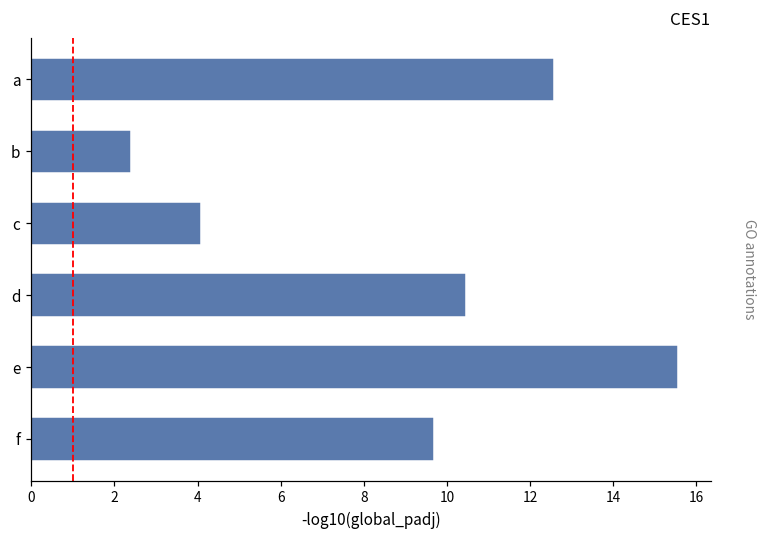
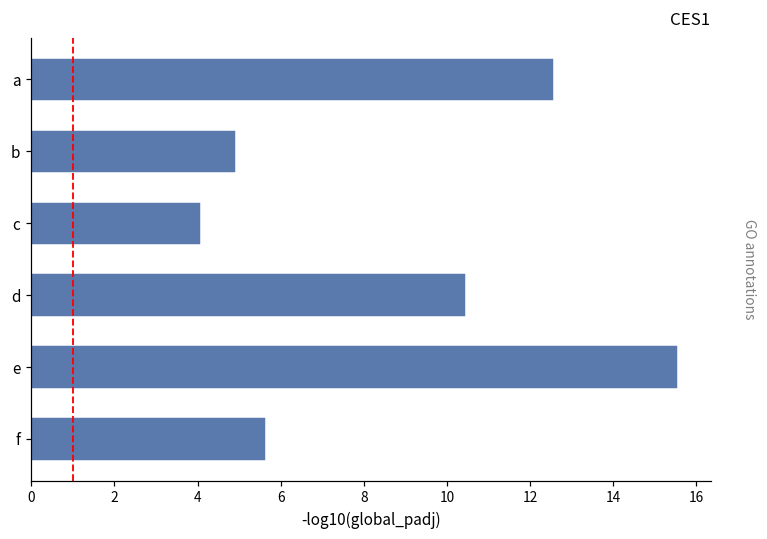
  {
    "a": 12.6,
-   "b": 2.4,
+   "b": 4.9,
    "c": 4.1,
    "d": 10.4,
    "e": 15.6,
-   "f": 9.7
+   "f": 5.6
  }
